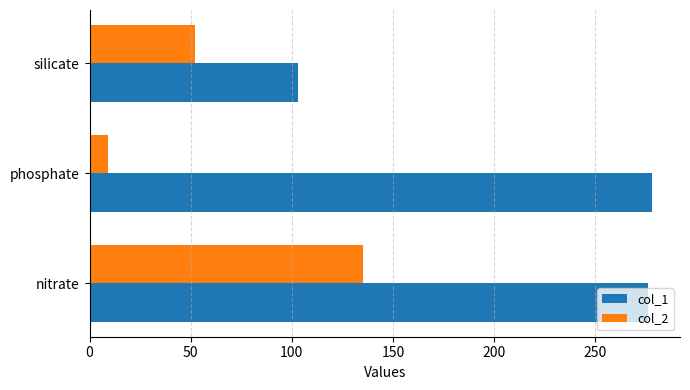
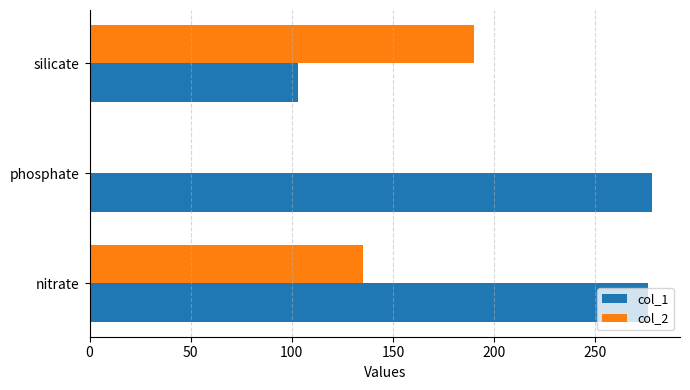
  {
    "col_1": {
      "silicate": 103,
      "phosphate": 278
    },
    "col_2": {
-     "silicate": 52,
-     "phosphate": 9,
+     "silicate": 190,
+     "phosphate": 0,
      "nitrate": 135
    }
  }
